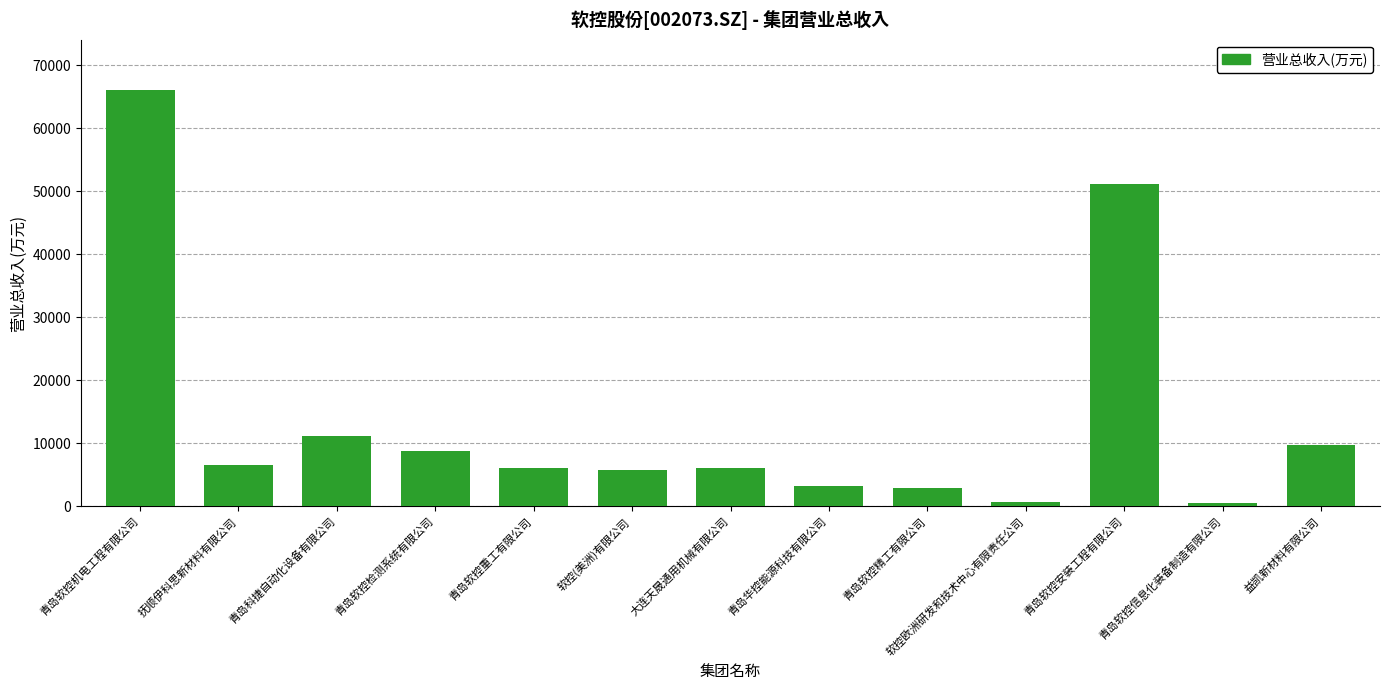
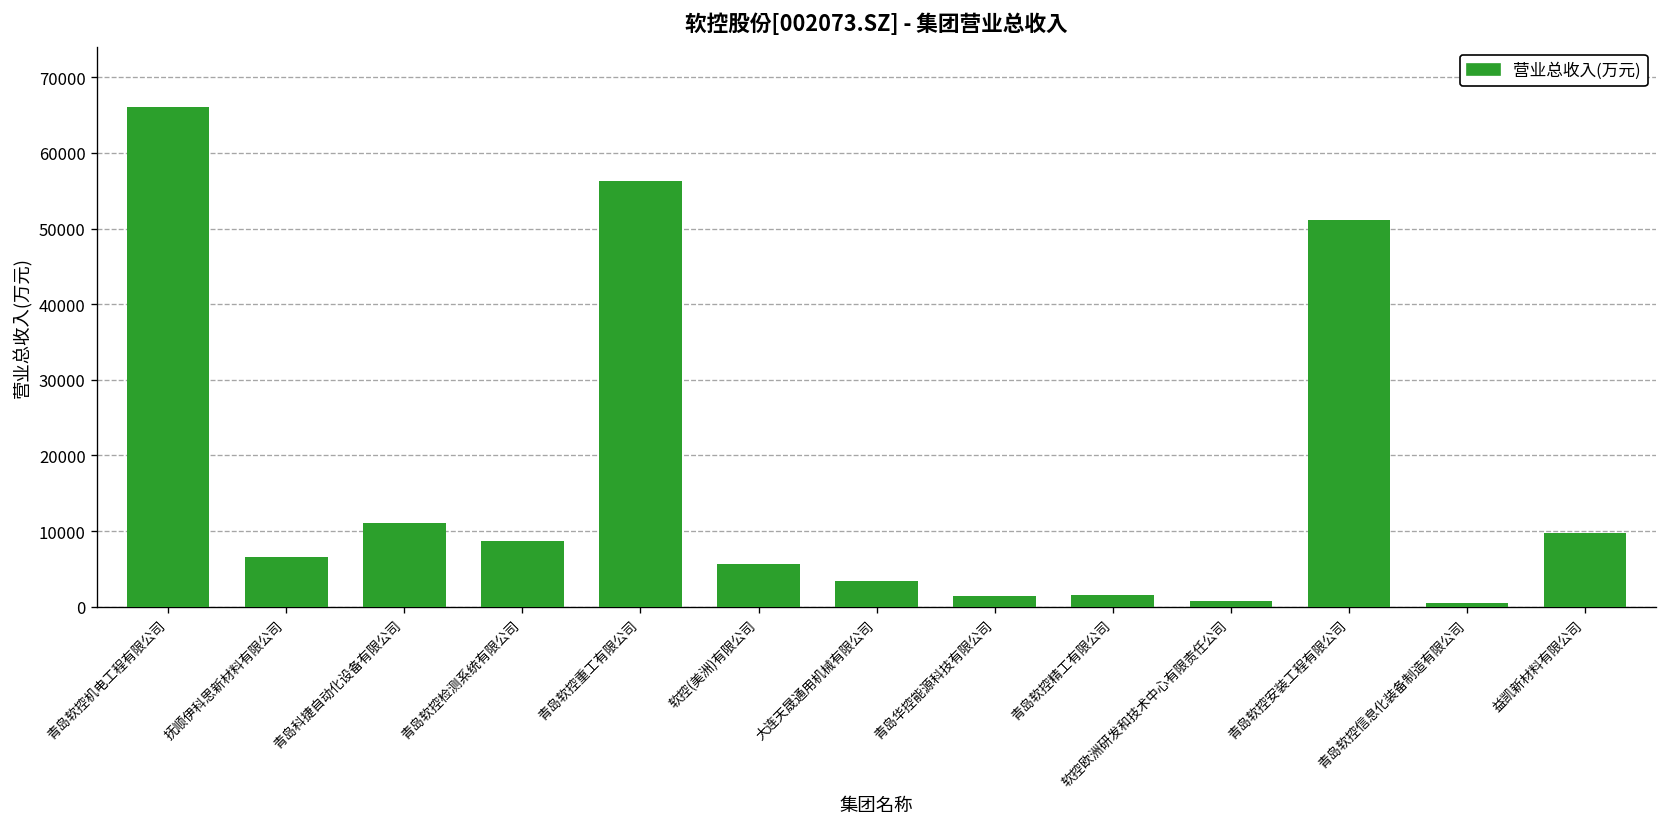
  {
    "青岛软控机电工程有限公司": 66000,
    "抚顺伊科思新材料有限公司": 7000,
    "青岛科捷自动化设备有限公司": 11000,
    "青岛软控检测系统有限公司": 9000,
-   "青岛软控重工有限公司": 6000,
+   "青岛软控重工有限公司": 56000,
    "软控(美洲)有限公司": 6000,
-   "大连天晟通用机械有限公司": 6000,
-   "青岛华控能源科技有限公司": 3000,
-   "青岛软控精工有限公司": 3000,
+   "大连天晟通用机械有限公司": 3000,
+   "青岛华控能源科技有限公司": 1000,
+   "青岛软控精工有限公司": 2000,
    "软控欧洲研发和技术中心有限责任公司": 1000,
    "青岛软控安装工程有限公司": 51000,
    "青岛软控信息化装备制造有限公司": 0,
    "益凯新材料有限公司": 10000
  }
